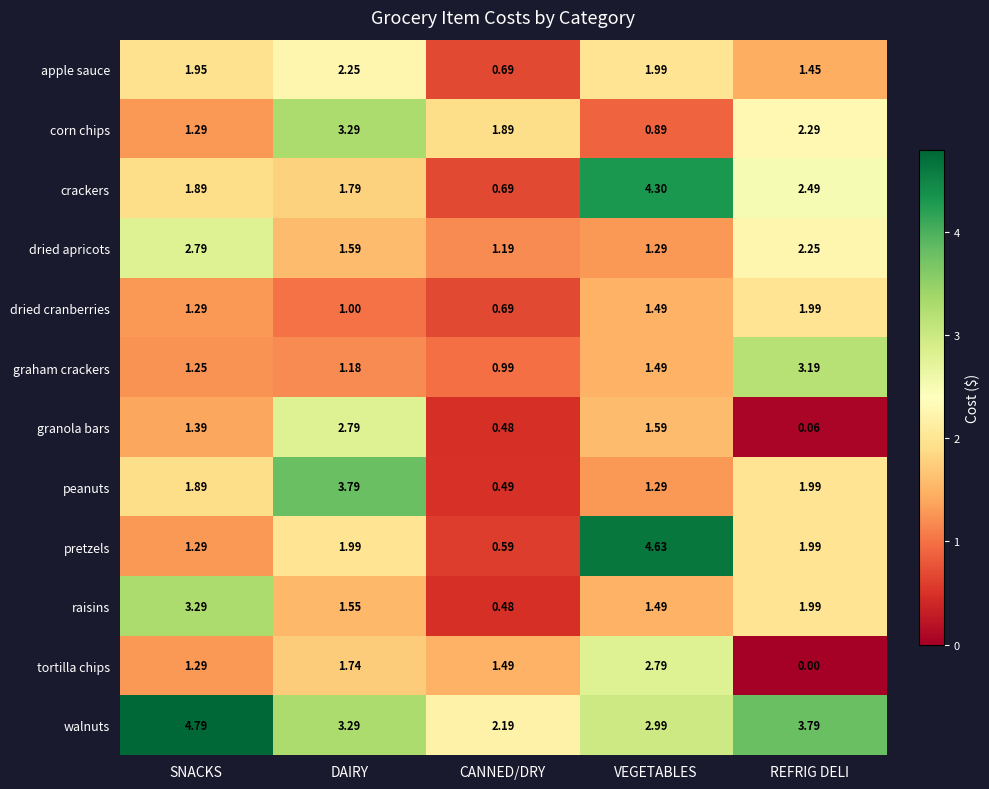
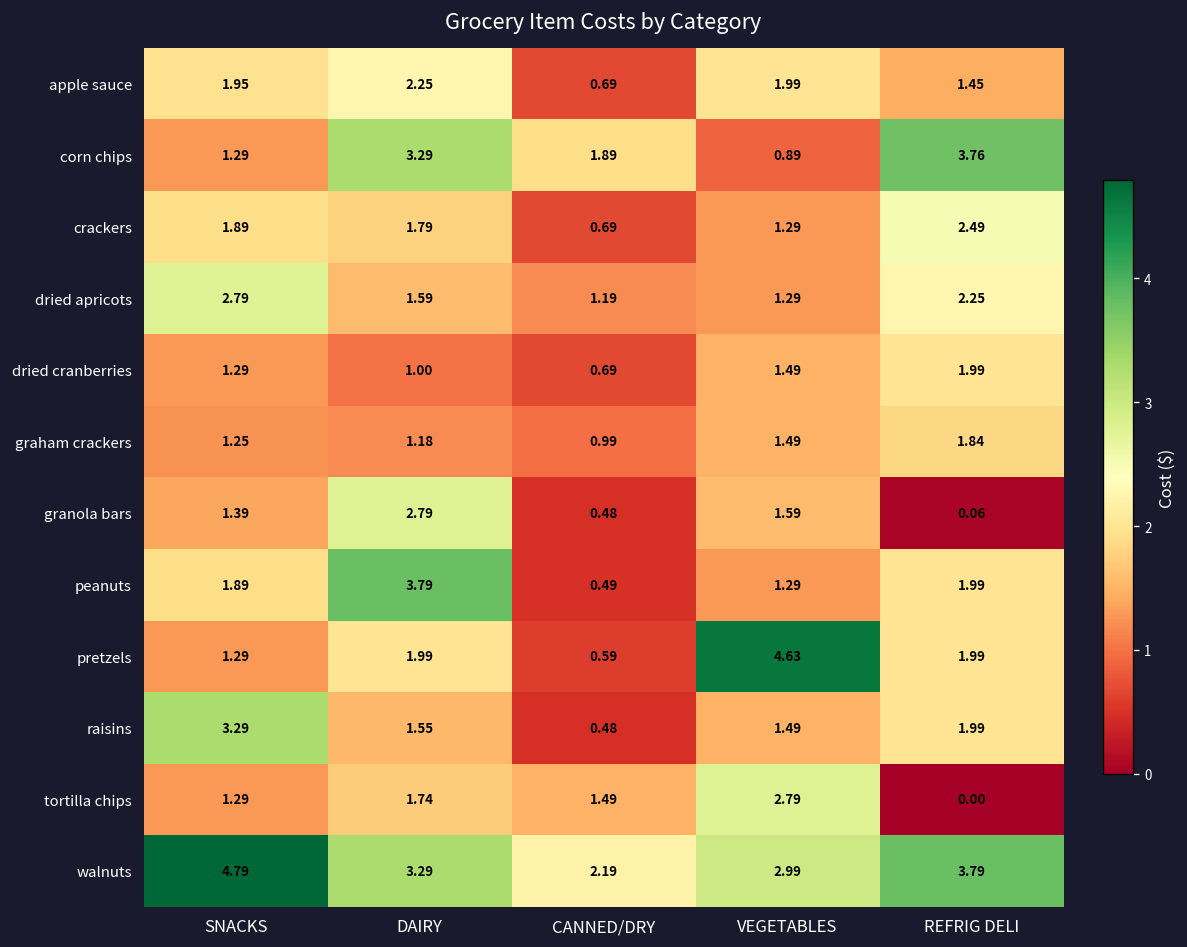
  {
    "apple sauce": {
      "SNACKS": 1.95,
      "DAIRY": 2.25,
      "CANNED/DRY": 0.69,
      "VEGETABLES": 1.99,
      "REFRIG DELI": 1.45
    },
    "corn chips": {
      "SNACKS": 1.29,
      "DAIRY": 3.29,
      "CANNED/DRY": 1.89,
      "VEGETABLES": 0.89,
-     "REFRIG DELI": 2.29
+     "REFRIG DELI": 3.76
    },
    "crackers": {
      "SNACKS": 1.89,
      "DAIRY": 1.79,
      "CANNED/DRY": 0.69,
-     "VEGETABLES": 4.30,
+     "VEGETABLES": 1.29,
      "REFRIG DELI": 2.49
    },
    "dried apricots": {
      "SNACKS": 2.79,
      "DAIRY": 1.59,
      "CANNED/DRY": 1.19,
      "VEGETABLES": 1.29,
      "REFRIG DELI": 2.25
    },
    "dried cranberries": {
      "SNACKS": 1.29,
      "DAIRY": 1.00,
      "CANNED/DRY": 0.69,
      "VEGETABLES": 1.49,
      "REFRIG DELI": 1.99
    },
    "graham crackers": {
      "SNACKS": 1.25,
      "DAIRY": 1.18,
      "CANNED/DRY": 0.99,
      "VEGETABLES": 1.49,
-     "REFRIG DELI": 3.19
+     "REFRIG DELI": 1.84
    },
    "granola bars": {
      "SNACKS": 1.39,
      "DAIRY": 2.79,
      "CANNED/DRY": 0.48,
      "VEGETABLES": 1.59,
      "REFRIG DELI": 0.06
    },
    "peanuts": {
      "SNACKS": 1.89,
      "DAIRY": 3.79,
      "CANNED/DRY": 0.49,
      "VEGETABLES": 1.29,
      "REFRIG DELI": 1.99
    },
    "pretzels": {
      "SNACKS": 1.29,
      "DAIRY": 1.99,
      "CANNED/DRY": 0.59,
      "VEGETABLES": 4.63,
      "REFRIG DELI": 1.99
    },
    "raisins": {
      "SNACKS": 3.29,
      "DAIRY": 1.55,
      "CANNED/DRY": 0.48,
      "VEGETABLES": 1.49,
      "REFRIG DELI": 1.99
    },
    "tortilla chips": {
      "SNACKS": 1.29,
      "DAIRY": 1.74,
      "CANNED/DRY": 1.49,
      "VEGETABLES": 2.79,
      "REFRIG DELI": 0.00
    },
    "walnuts": {
      "SNACKS": 4.79,
      "DAIRY": 3.29,
      "CANNED/DRY": 2.19,
      "VEGETABLES": 2.99,
      "REFRIG DELI": 3.79
    }
  }
